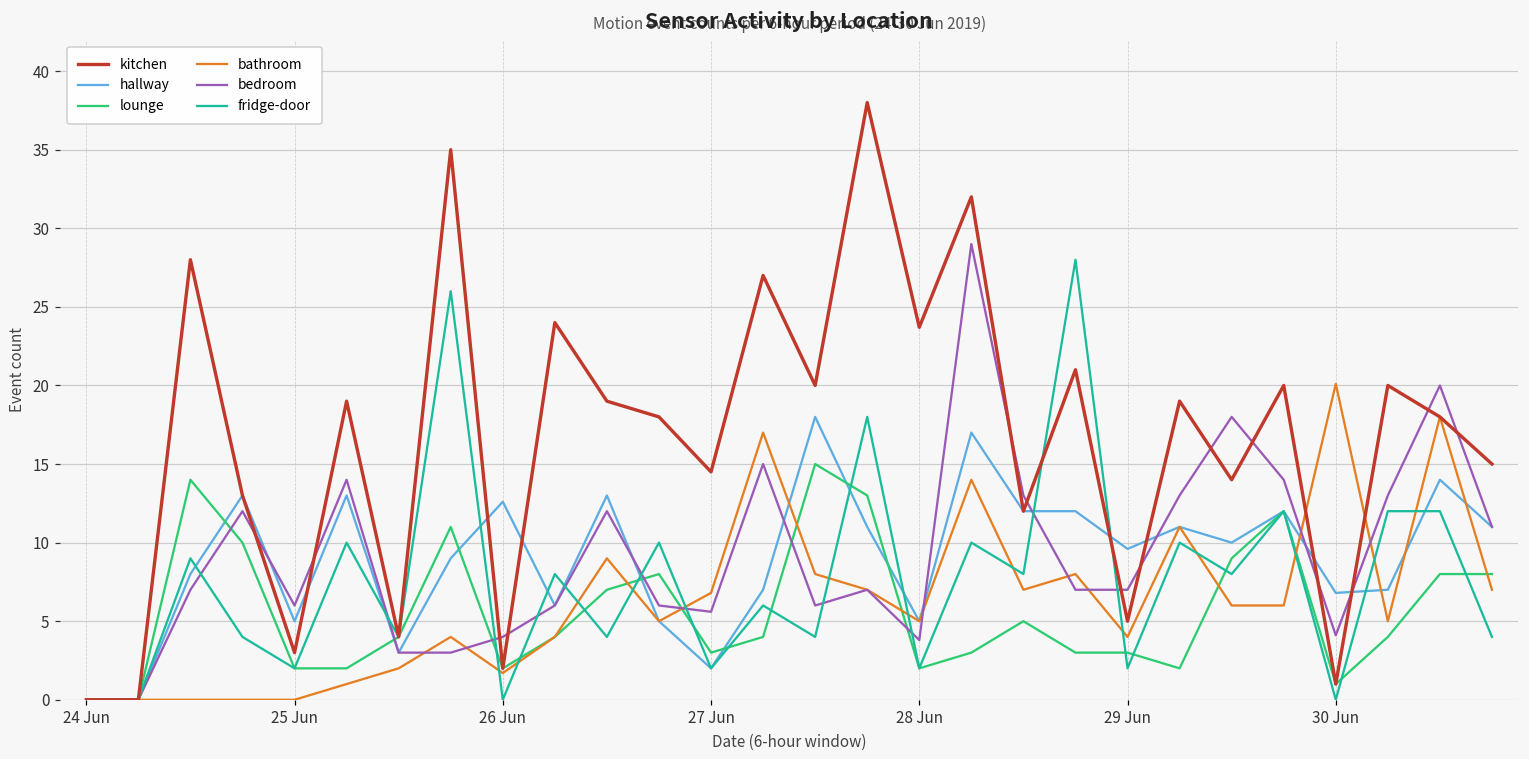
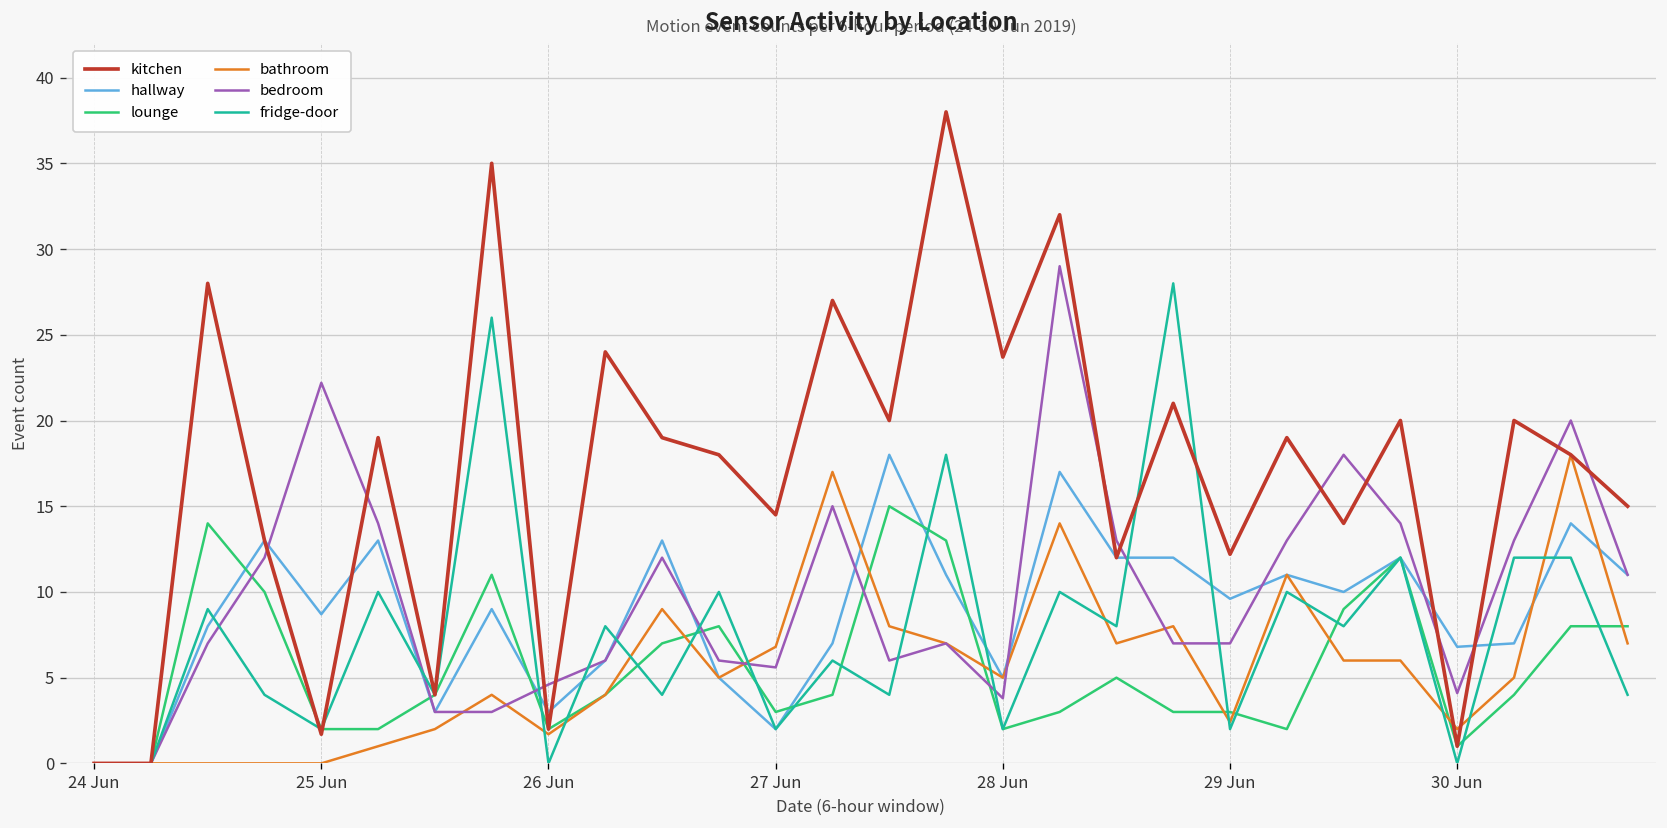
  {
    "kitchen": {
-     "25 Jun": 3.0,
+     "25 Jun": 1.7,
      "27 Jun": 14.5,
      "28 Jun": 23.7,
-     "29 Jun": 5.0
+     "29 Jun": 12.2
    },
    "hallway": {
-     "25 Jun": 5.0,
-     "26 Jun": 12.6,
+     "25 Jun": 8.7,
+     "26 Jun": 3.0,
      "29 Jun": 9.6,
      "30 Jun": 6.8
    },
    "bathroom": {
      "25 Jun": 0.0,
      "26 Jun": 1.7,
      "27 Jun": 6.8,
-     "29 Jun": 4.0,
-     "30 Jun": 20.1
+     "29 Jun": 2.4,
+     "30 Jun": 2.0
    },
    "bedroom": {
-     "25 Jun": 6.0,
-     "26 Jun": 4.0,
+     "25 Jun": 22.2,
+     "26 Jun": 4.6,
      "27 Jun": 5.6,
      "28 Jun": 3.8,
      "29 Jun": 7.0,
      "30 Jun": 4.1
    }
  }
